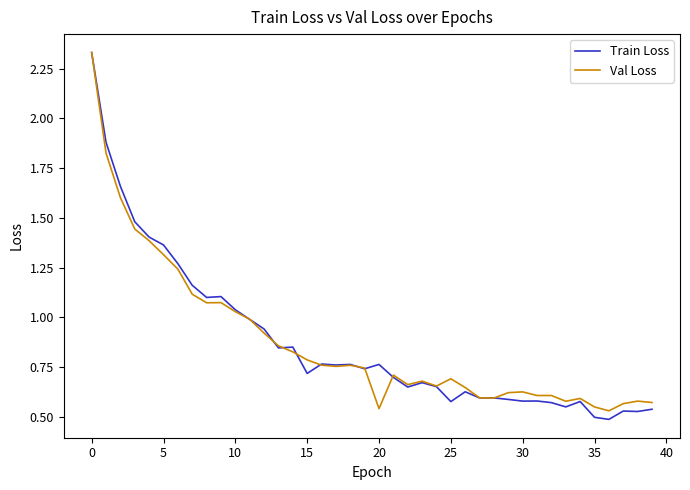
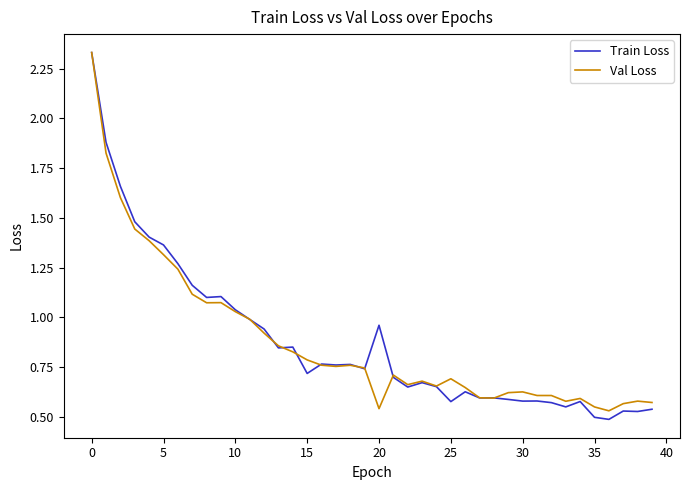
  {
    "Train Loss": {
      "5": 1.36,
      "15": 0.72,
-     "20": 0.76,
+     "20": 0.96,
      "25": 0.58,
      "30": 0.58,
      "35": 0.50
    },
    "Val Loss": {
      "5": 1.31,
      "15": 0.79,
      "20": 0.54,
      "25": 0.69,
      "30": 0.62,
      "35": 0.55
    }
  }
